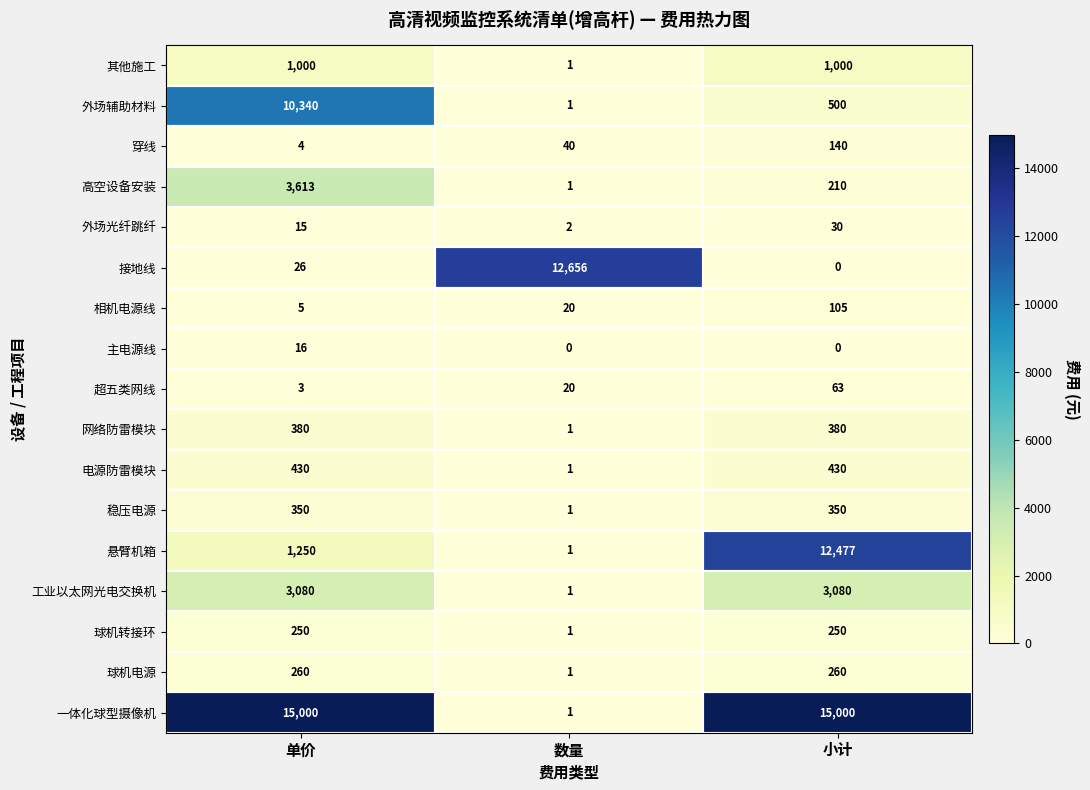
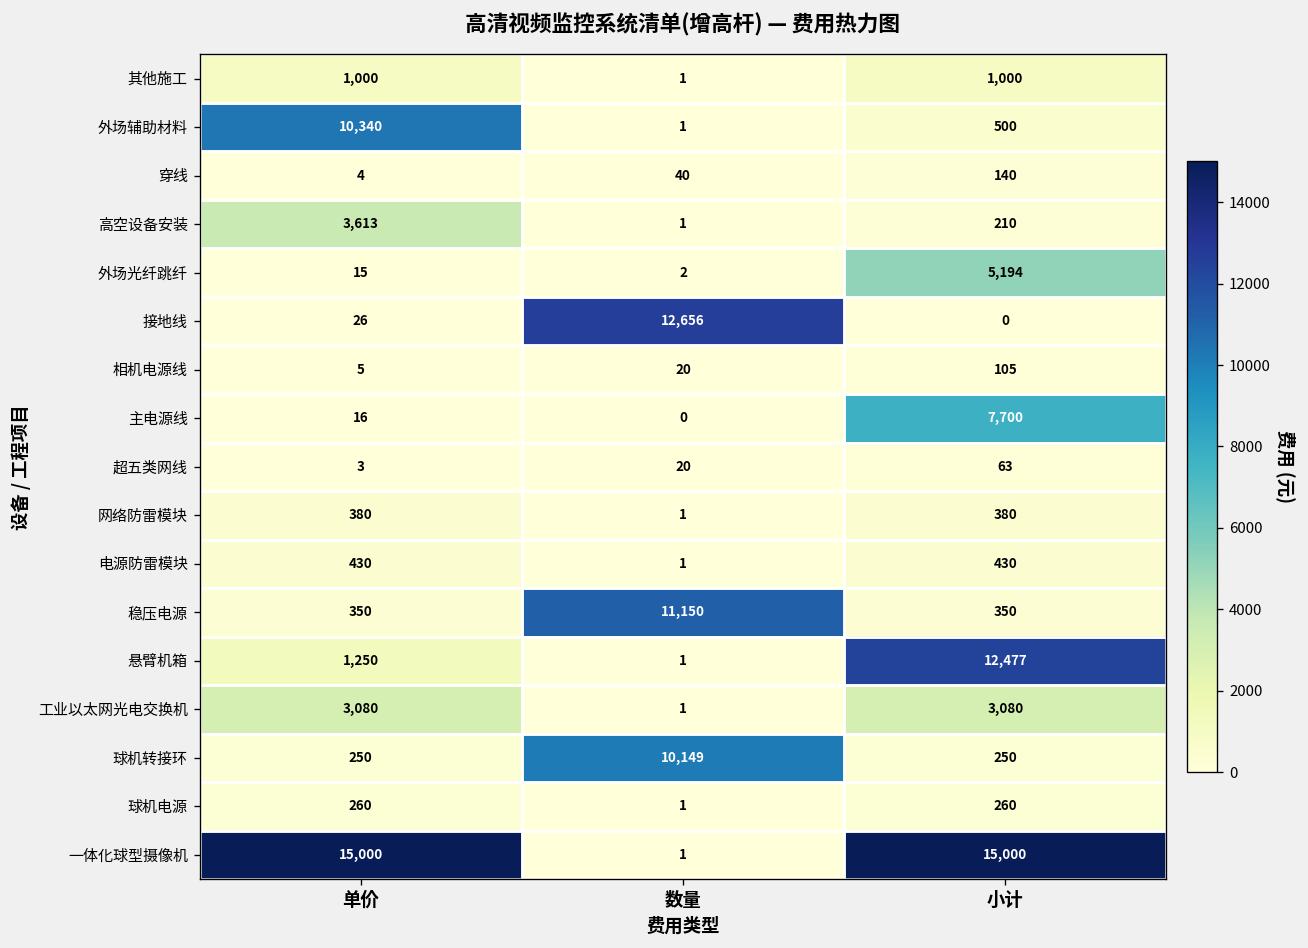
  {
    "其他施工": {
      "单价": "1,000",
      "数量": "1",
      "小计": "1,000"
    },
    "外场辅助材料": {
      "单价": "10,340",
      "数量": "1",
      "小计": "500"
    },
    "穿线": {
      "单价": "4",
      "数量": "40",
      "小计": "140"
    },
    "高空设备安装": {
      "单价": "3,613",
      "数量": "1",
      "小计": "210"
    },
    "外场光纤跳纤": {
      "单价": "15",
      "数量": "2",
-     "小计": "30"
+     "小计": "5,194"
    },
    "接地线": {
      "单价": "26",
      "数量": "12,656",
      "小计": "0"
    },
    "相机电源线": {
      "单价": "5",
      "数量": "20",
      "小计": "105"
    },
    "主电源线": {
      "单价": "16",
      "数量": "0",
-     "小计": "0"
+     "小计": "7,700"
    },
    "超五类网线": {
      "单价": "3",
      "数量": "20",
      "小计": "63"
    },
    "网络防雷模块": {
      "单价": "380",
      "数量": "1",
      "小计": "380"
    },
    "电源防雷模块": {
      "单价": "430",
      "数量": "1",
      "小计": "430"
    },
    "稳压电源": {
      "单价": "350",
-     "数量": "1",
+     "数量": "11,150",
      "小计": "350"
    },
    "悬臂机箱": {
      "单价": "1,250",
      "数量": "1",
      "小计": "12,477"
    },
    "工业以太网光电交换机": {
      "单价": "3,080",
      "数量": "1",
      "小计": "3,080"
    },
    "球机转接环": {
      "单价": "250",
-     "数量": "1",
+     "数量": "10,149",
      "小计": "250"
    },
    "球机电源": {
      "单价": "260",
      "数量": "1",
      "小计": "260"
    },
    "一体化球型摄像机": {
      "单价": "15,000",
      "数量": "1",
      "小计": "15,000"
    }
  }
